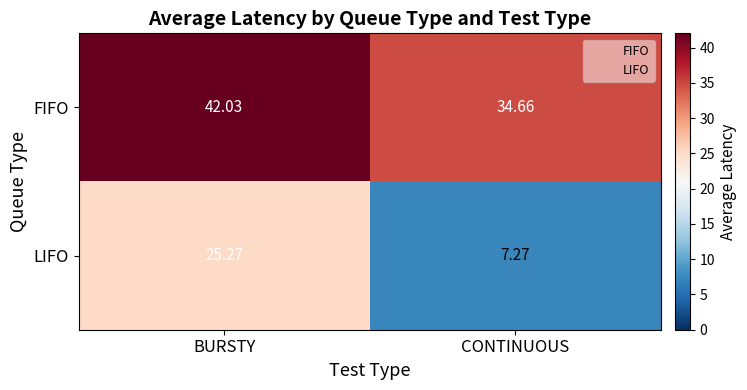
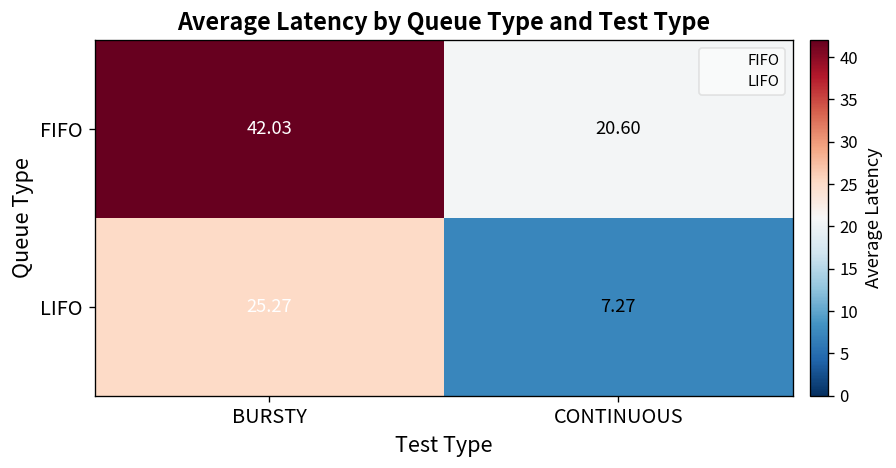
  {
    "FIFO": {
      "BURSTY": 42.03,
-     "CONTINUOUS": 34.66
+     "CONTINUOUS": 20.60
    },
    "LIFO": {
      "BURSTY": 25.27,
      "CONTINUOUS": 7.27
    }
  }
